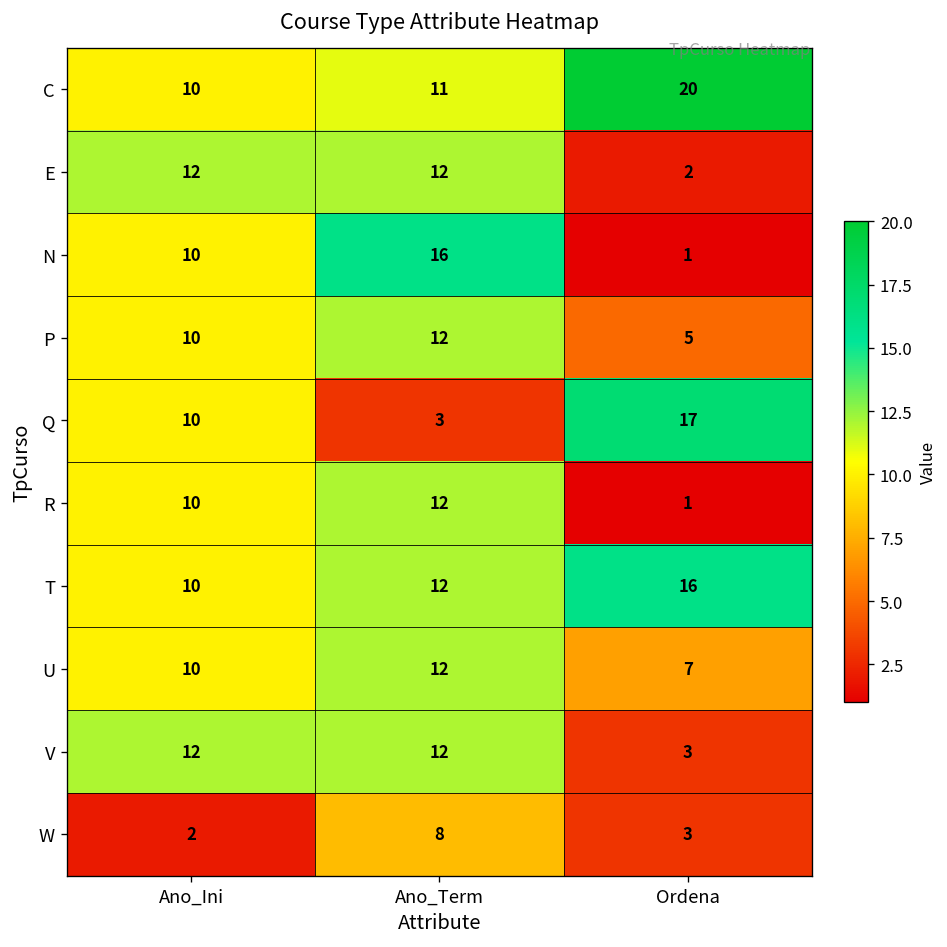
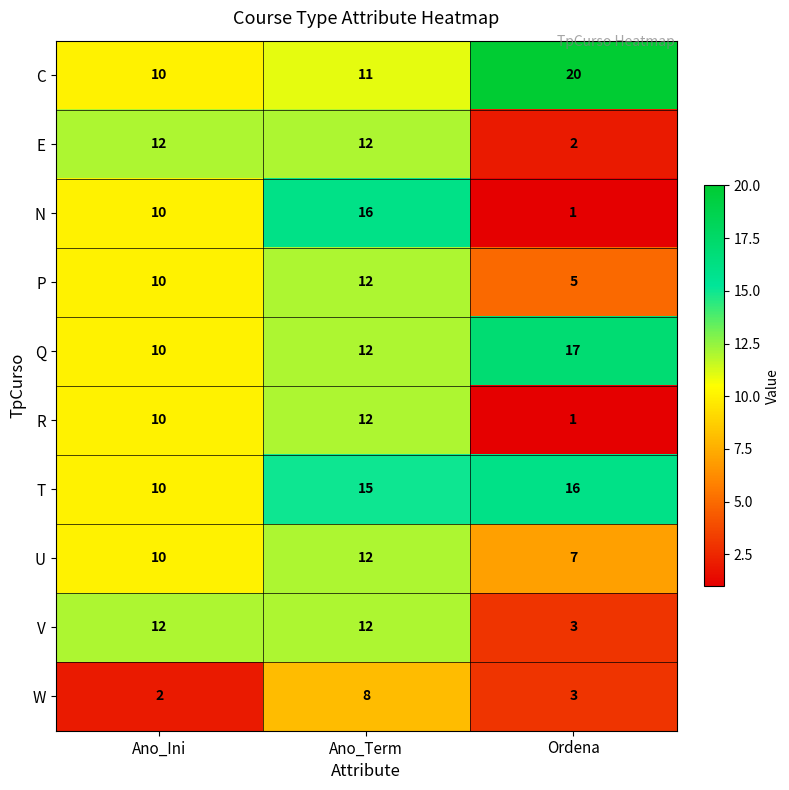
  {
    "C": {
      "Ano_Ini": 10,
      "Ano_Term": 11,
      "Ordena": 20
    },
    "E": {
      "Ano_Ini": 12,
      "Ano_Term": 12,
      "Ordena": 2
    },
    "N": {
      "Ano_Ini": 10,
      "Ano_Term": 16,
      "Ordena": 1
    },
    "P": {
      "Ano_Ini": 10,
      "Ano_Term": 12,
      "Ordena": 5
    },
    "Q": {
      "Ano_Ini": 10,
-     "Ano_Term": 3,
+     "Ano_Term": 12,
      "Ordena": 17
    },
    "R": {
      "Ano_Ini": 10,
      "Ano_Term": 12,
      "Ordena": 1
    },
    "T": {
      "Ano_Ini": 10,
-     "Ano_Term": 12,
+     "Ano_Term": 15,
      "Ordena": 16
    },
    "U": {
      "Ano_Ini": 10,
      "Ano_Term": 12,
      "Ordena": 7
    },
    "V": {
      "Ano_Ini": 12,
      "Ano_Term": 12,
      "Ordena": 3
    },
    "W": {
      "Ano_Ini": 2,
      "Ano_Term": 8,
      "Ordena": 3
    }
  }
